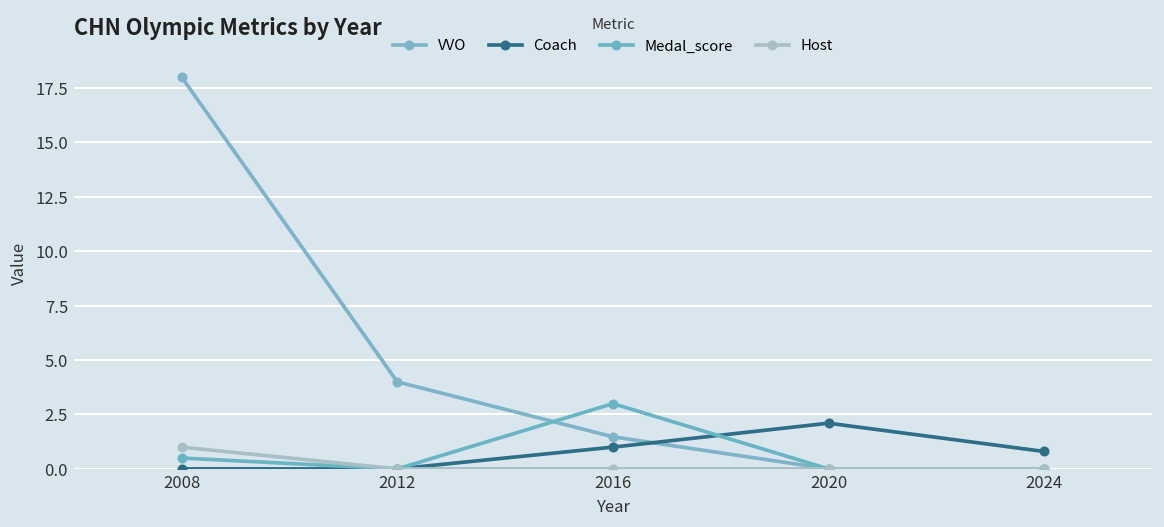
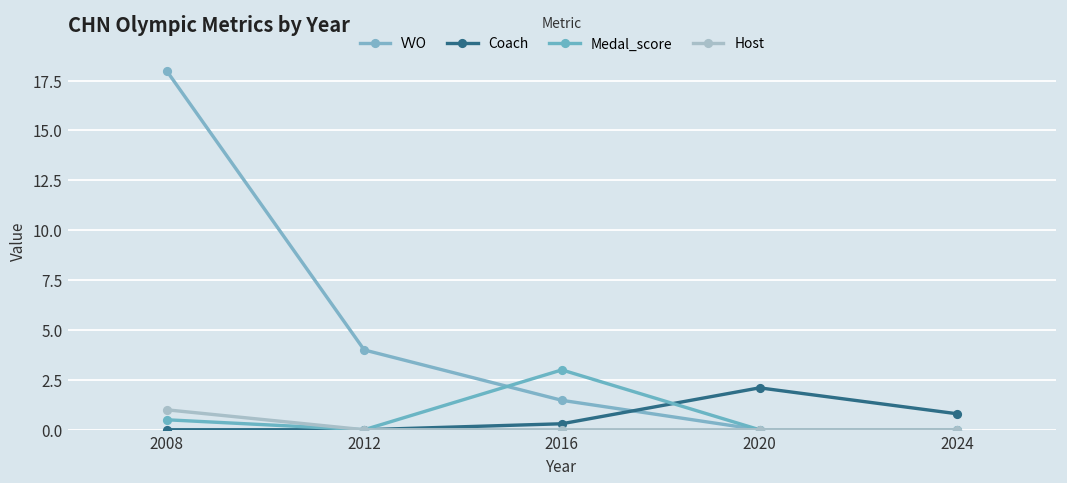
  {
    "Coach": {
      "2008": 0.0,
-     "2016": 1.0,
+     "2016": 0.3,
      "2020": 2.1,
      "2024": 0.8
    }
  }
